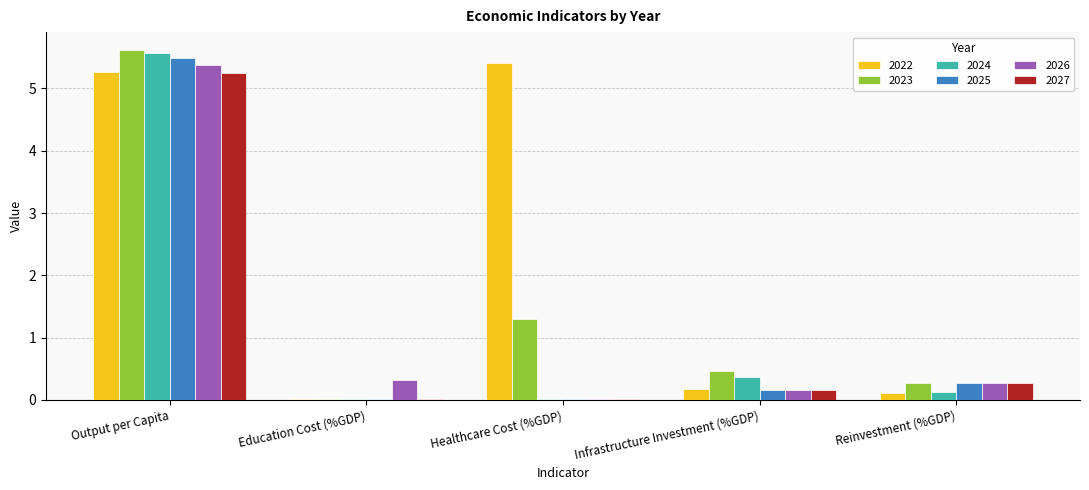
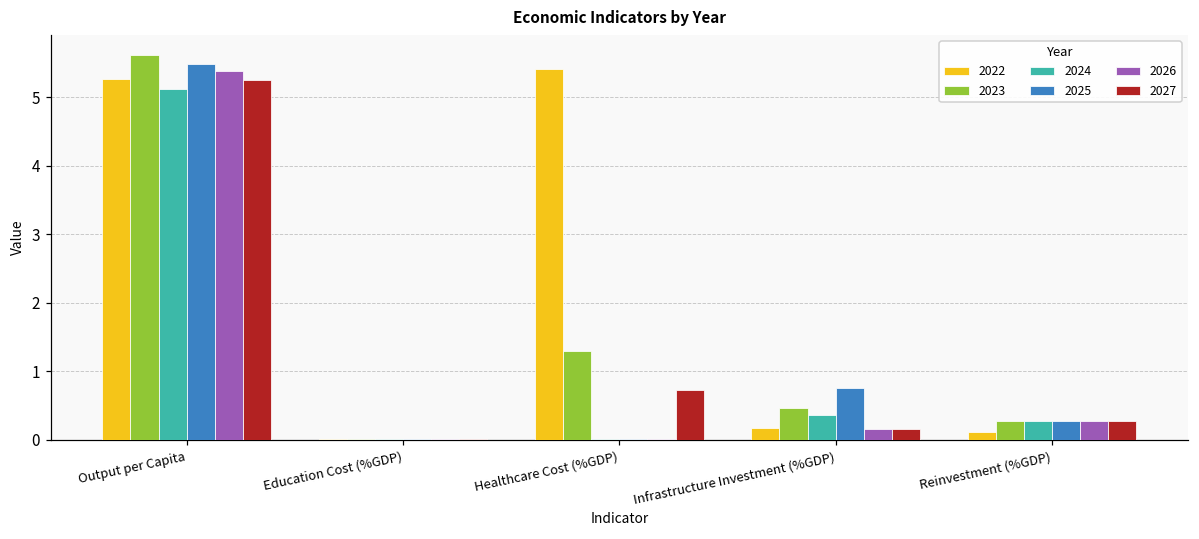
  {
    "2022": {
      "Output per Capita": 5.3,
      "Healthcare Cost (%GDP)": 5.4,
      "Infrastructure Investment (%GDP)": 0.2,
      "Reinvestment (%GDP)": 0.1
    },
    "2023": {
      "Output per Capita": 5.6,
      "Healthcare Cost (%GDP)": 1.3,
      "Infrastructure Investment (%GDP)": 0.5,
      "Reinvestment (%GDP)": 0.3
    },
    "2024": {
-     "Output per Capita": 5.6,
+     "Output per Capita": 5.1,
      "Infrastructure Investment (%GDP)": 0.4,
-     "Reinvestment (%GDP)": 0.1
+     "Reinvestment (%GDP)": 0.3
    },
    "2025": {
      "Output per Capita": 5.5,
-     "Infrastructure Investment (%GDP)": 0.2,
+     "Infrastructure Investment (%GDP)": 0.8,
      "Reinvestment (%GDP)": 0.3
    },
    "2026": {
      "Output per Capita": 5.4,
-     "Education Cost (%GDP)": 0.3,
+     "Education Cost (%GDP)": 0.0,
      "Infrastructure Investment (%GDP)": 0.2,
      "Reinvestment (%GDP)": 0.3
    },
    "2027": {
      "Output per Capita": 5.2,
-     "Healthcare Cost (%GDP)": 0.0,
+     "Healthcare Cost (%GDP)": 0.7,
      "Infrastructure Investment (%GDP)": 0.2,
      "Reinvestment (%GDP)": 0.3
    }
  }
